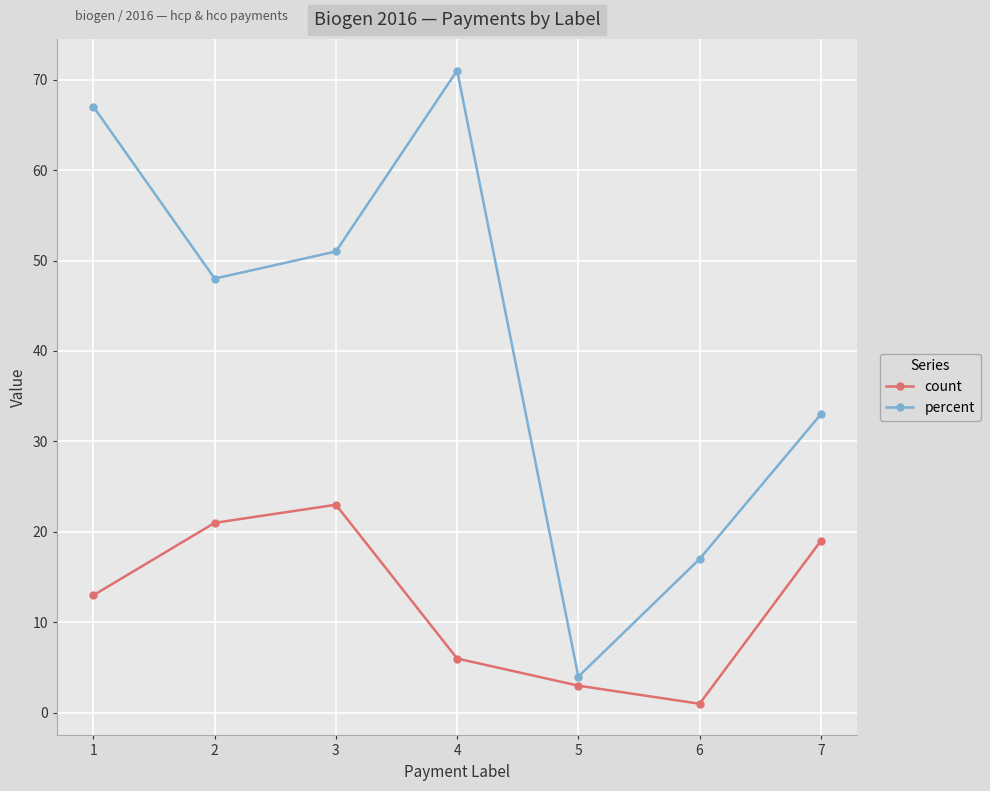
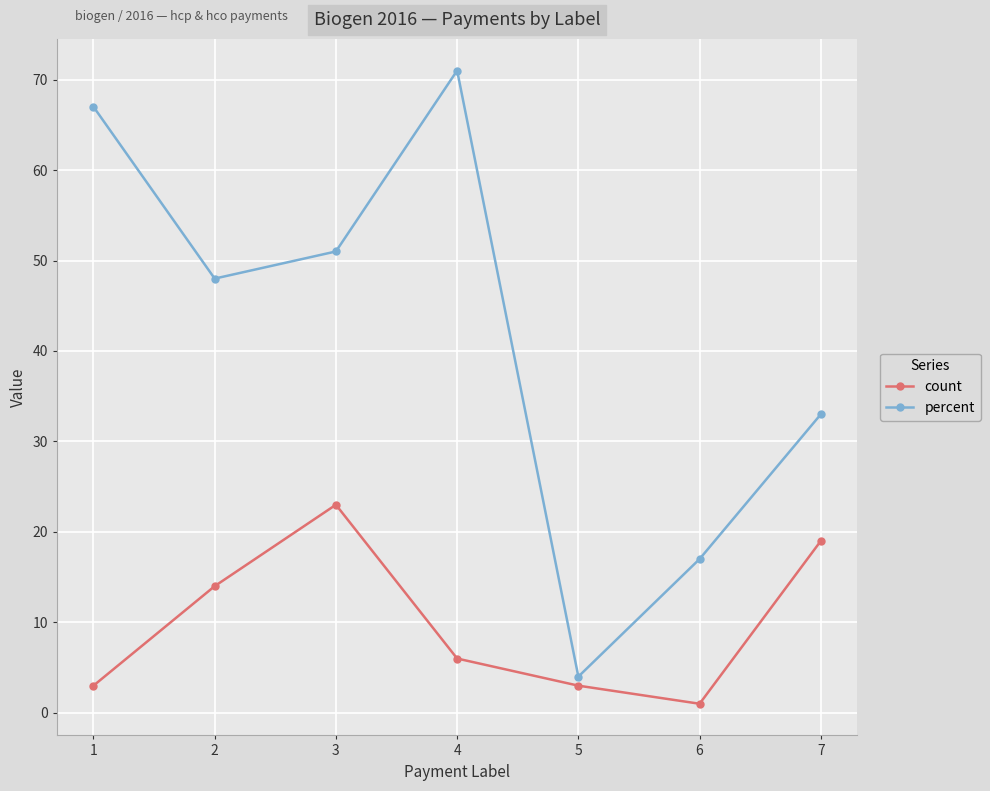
  {
    "count": {
-     "1": 13,
-     "2": 21,
+     "1": 3,
+     "2": 14,
      "3": 23,
      "4": 6,
      "5": 3,
      "6": 1,
      "7": 19
    },
    "percent": {
      "1": 67,
      "2": 48,
      "3": 51,
      "4": 71,
      "5": 4,
      "6": 17,
      "7": 33
    }
  }
